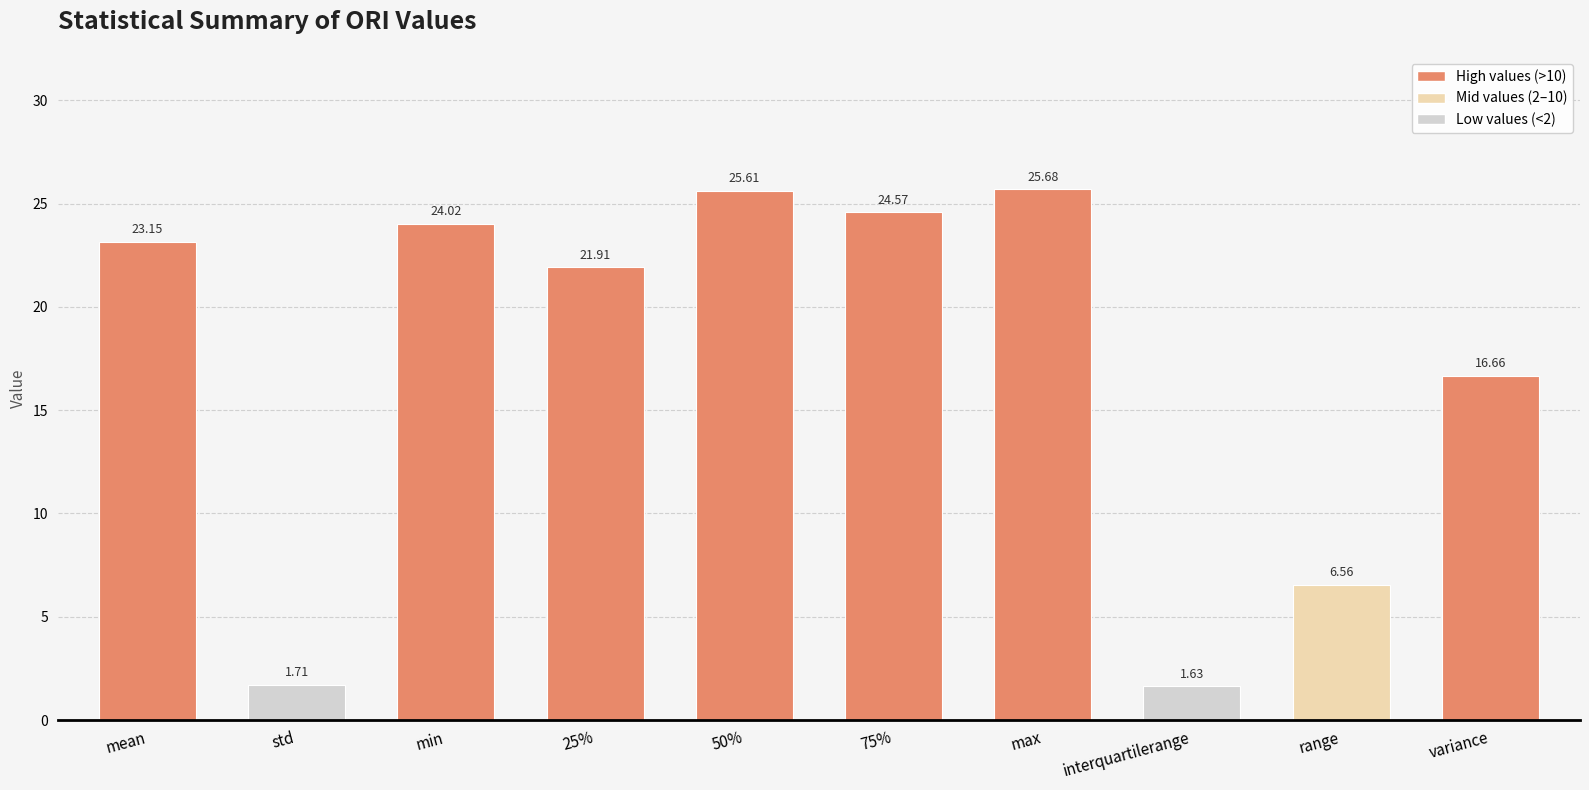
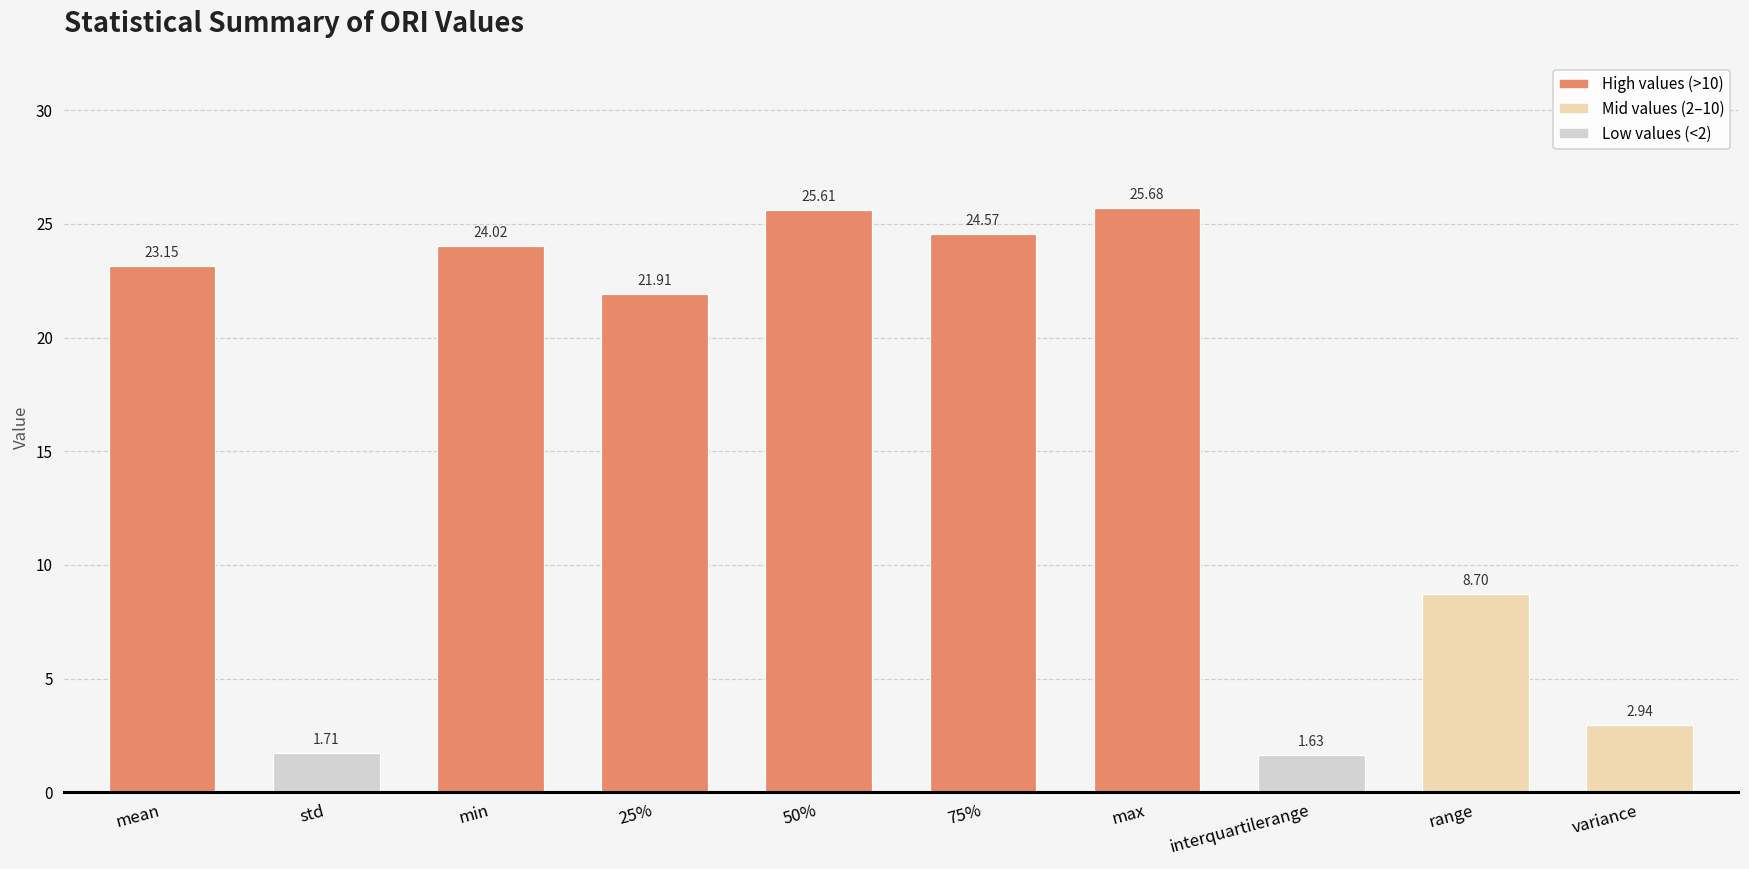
  {
    "mean": 23.15,
    "std": 1.71,
    "min": 24.02,
    "25%": 21.91,
    "50%": 25.61,
    "75%": 24.57,
    "max": 25.68,
    "interquartilerange": 1.63,
-   "range": 6.56,
-   "variance": 16.66
+   "range": 8.70,
+   "variance": 2.94
  }
